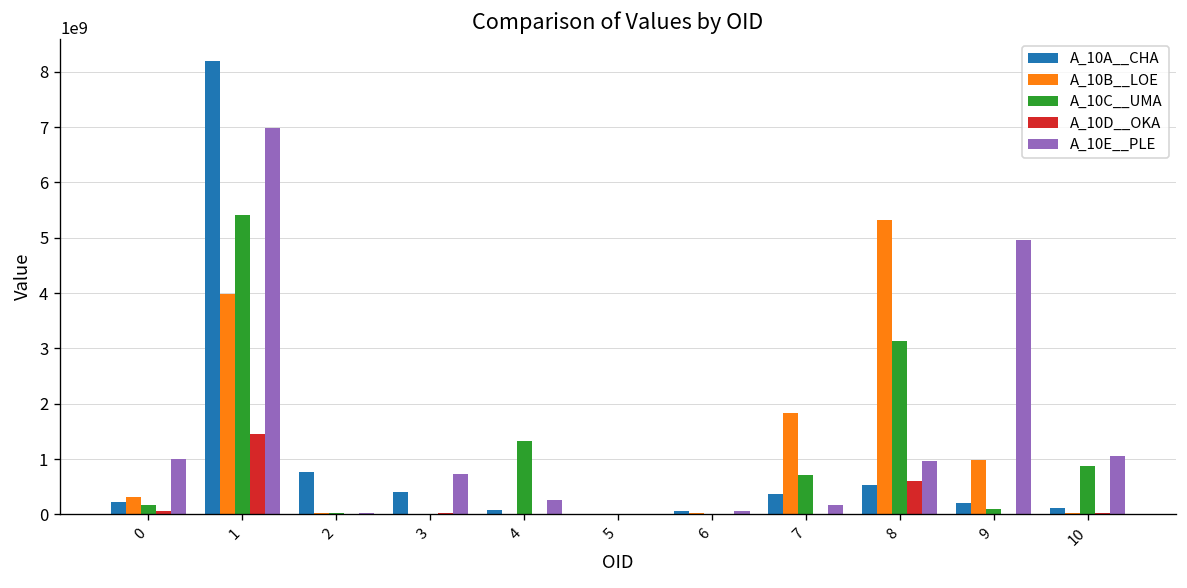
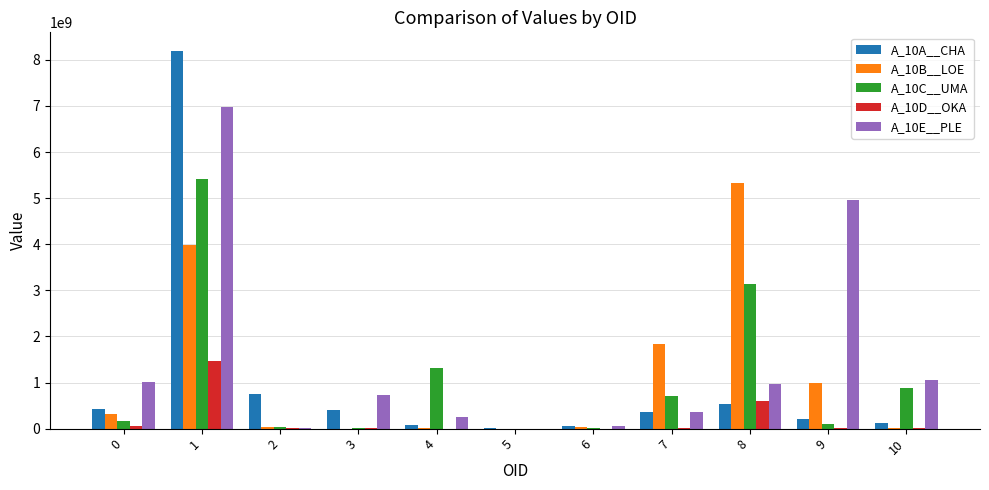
  {
    "A_10A__CHA": {
-     "0": 200000000,
+     "0": 400000000,
      "1": 8200000000,
      "2": 800000000,
      "3": 400000000,
      "4": 100000000,
      "6": 100000000,
      "7": 400000000,
      "8": 500000000,
      "9": 200000000,
      "10": 100000000
    },
    "A_10B__LOE": {
      "0": 300000000,
      "1": 4000000000,
      "7": 1800000000,
      "8": 5300000000,
      "9": 1000000000
    },
    "A_10C__UMA": {
      "0": 200000000,
      "1": 5400000000,
      "4": 1300000000,
      "7": 700000000,
      "8": 3100000000,
      "9": 100000000,
      "10": 900000000
    },
    "A_10D__OKA": {
      "1": 1500000000,
      "8": 600000000
    },
    "A_10E__PLE": {
      "0": 1000000000,
      "1": 7000000000,
      "3": 700000000,
      "4": 300000000,
-     "7": 200000000,
+     "7": 400000000,
      "8": 1000000000,
      "9": 5000000000,
      "10": 1100000000
    }
  }
